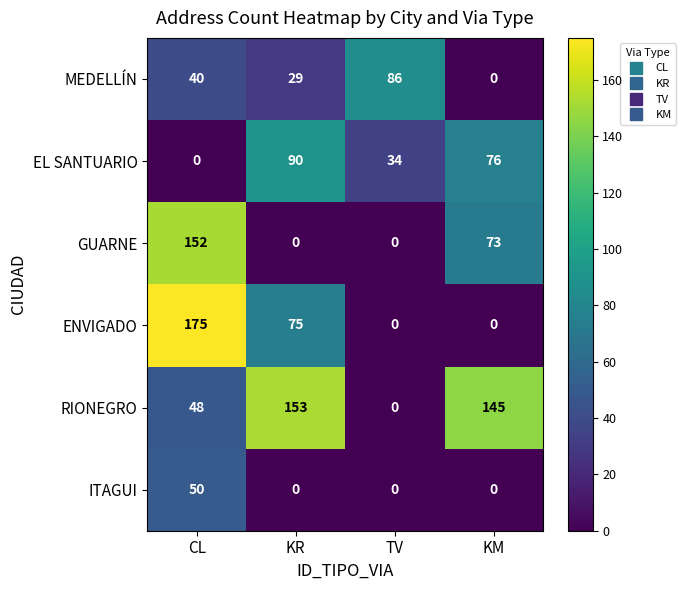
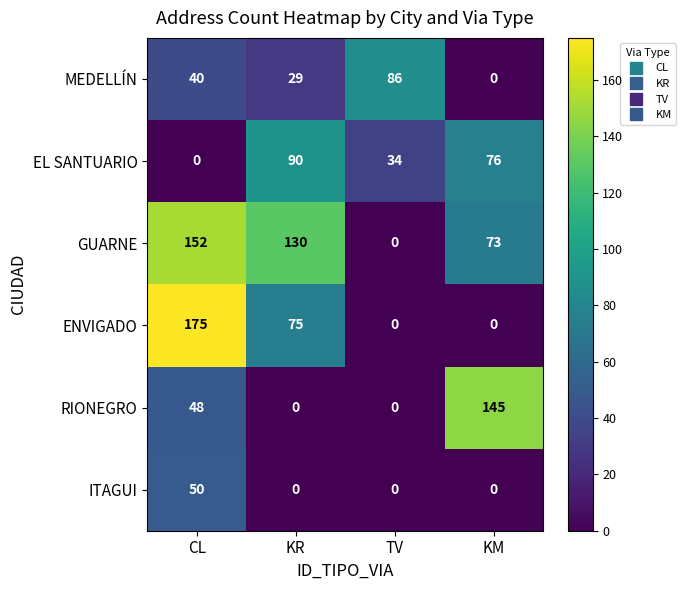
  {
    "MEDELLÍN": {
      "CL": 40,
      "KR": 29,
      "TV": 86,
      "KM": 0
    },
    "EL SANTUARIO": {
      "CL": 0,
      "KR": 90,
      "TV": 34,
      "KM": 76
    },
    "GUARNE": {
      "CL": 152,
-     "KR": 0,
+     "KR": 130,
      "TV": 0,
      "KM": 73
    },
    "ENVIGADO": {
      "CL": 175,
      "KR": 75,
      "TV": 0,
      "KM": 0
    },
    "RIONEGRO": {
      "CL": 48,
-     "KR": 153,
+     "KR": 0,
      "TV": 0,
      "KM": 145
    },
    "ITAGUI": {
      "CL": 50,
      "KR": 0,
      "TV": 0,
      "KM": 0
    }
  }
